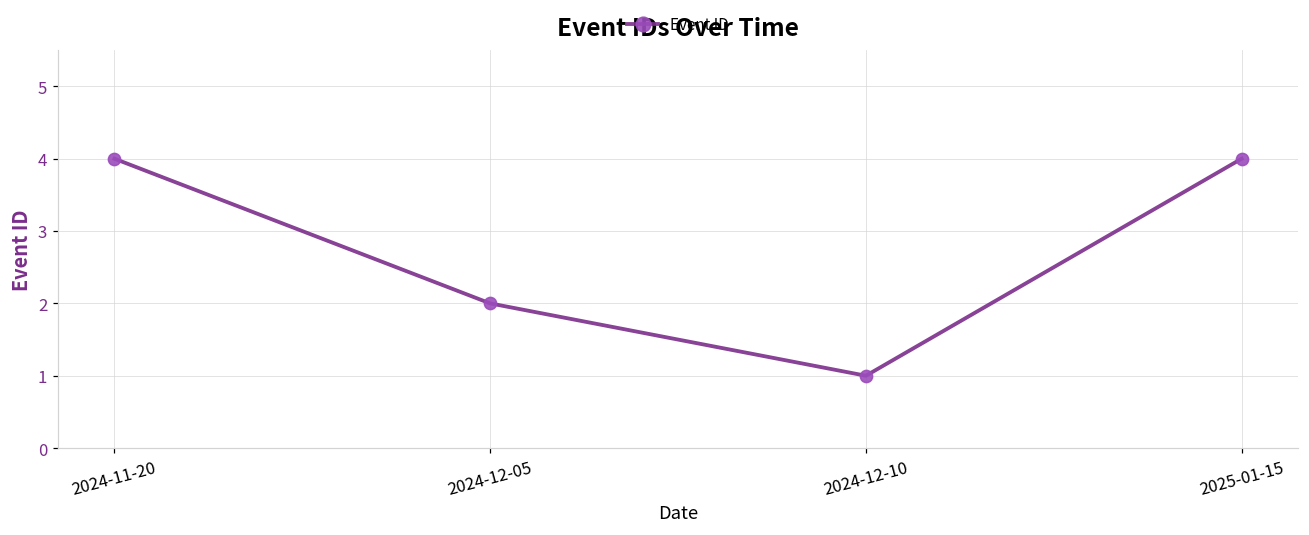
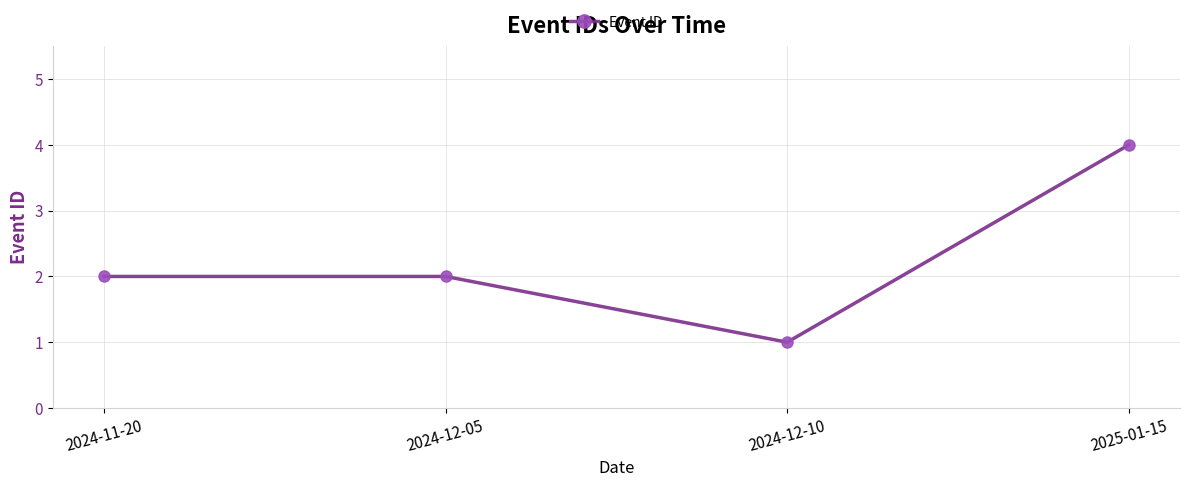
  {
-   "2024-11-20": 4,
+   "2024-11-20": 2,
    "2024-12-05": 2,
    "2024-12-10": 1,
    "2025-01-15": 4
  }
